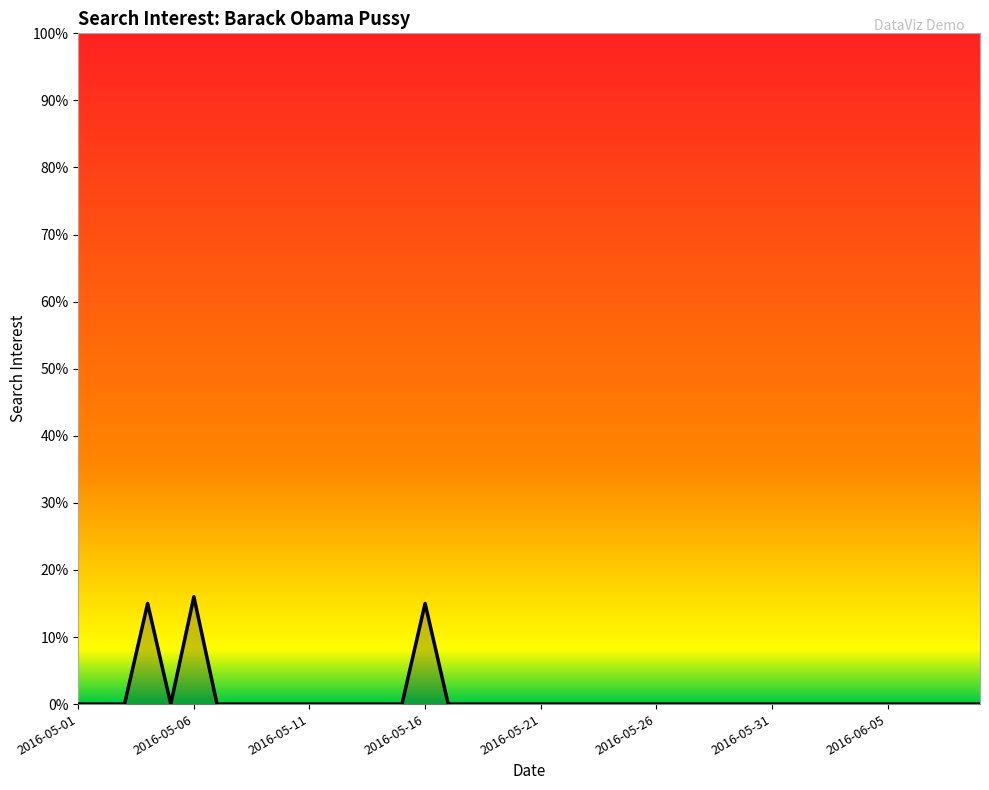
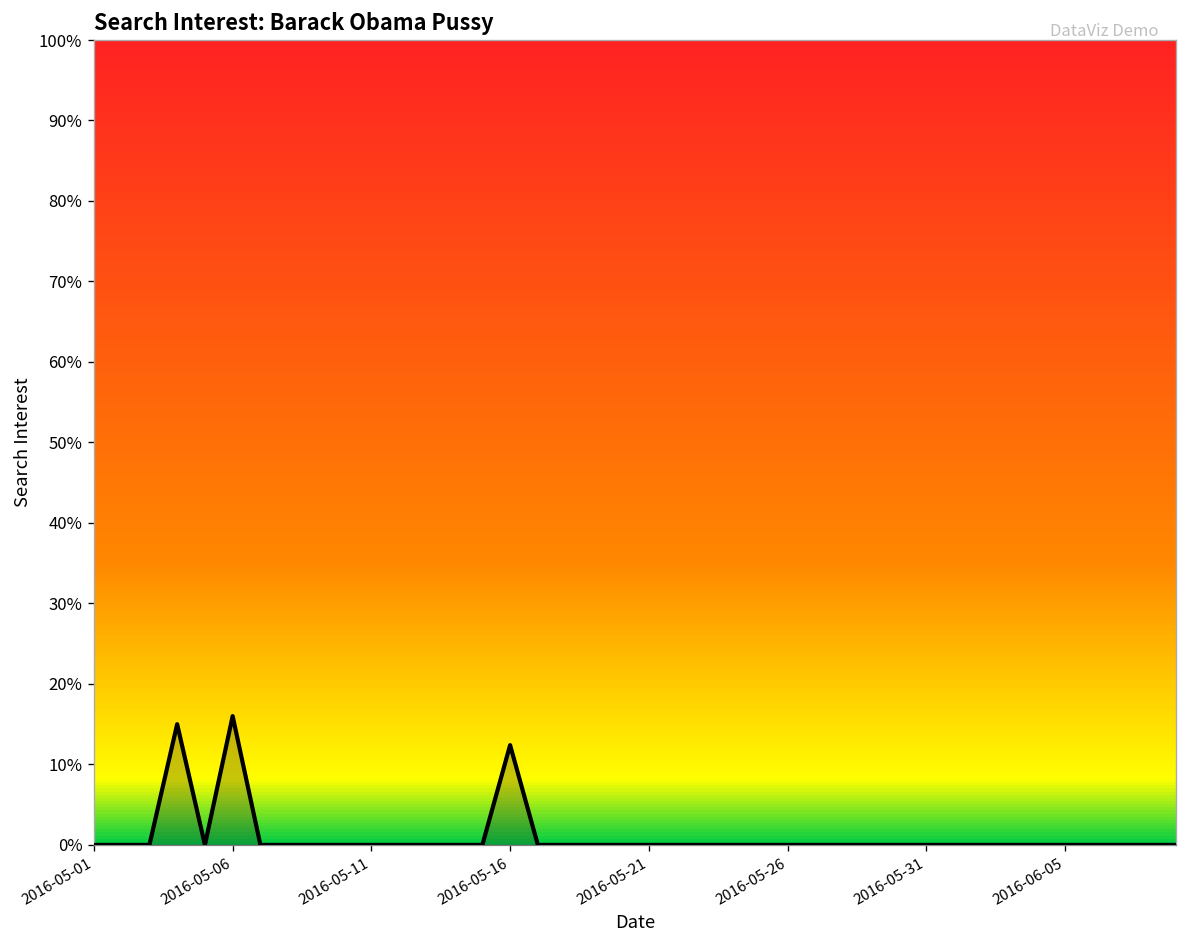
  {
    "2016-05-01": "0%",
    "2016-05-06": "16%",
    "2016-05-11": "0%",
-   "2016-05-16": "15%",
+   "2016-05-16": "12%",
    "2016-05-21": "0%",
    "2016-05-26": "0%",
    "2016-05-31": "0%",
    "2016-06-05": "0%"
  }
